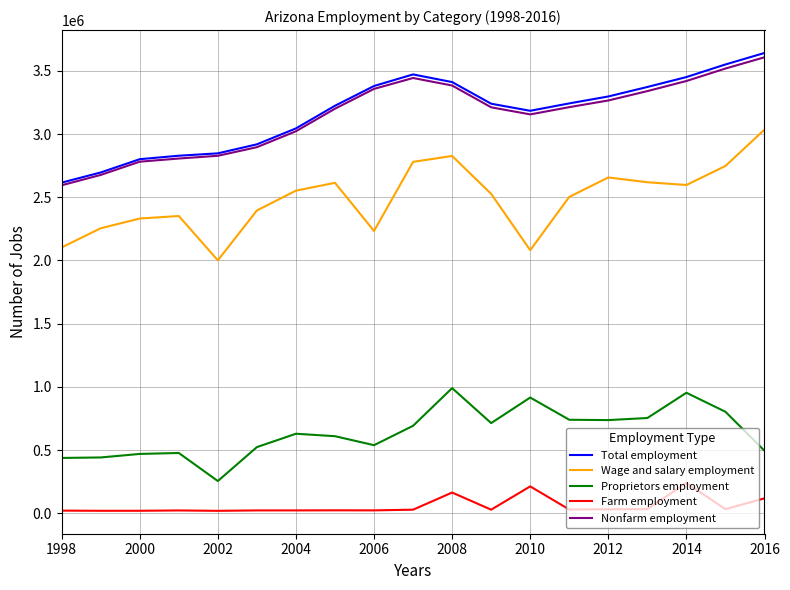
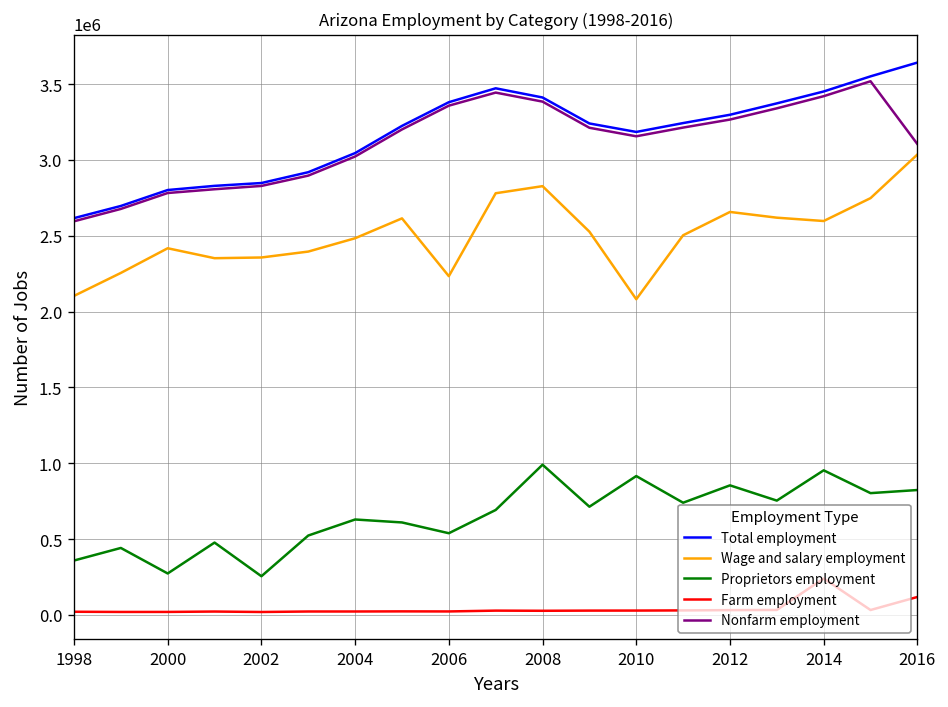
  {
    "Total employment": {
      "1998": 2620000,
      "2004": 3050000,
      "2006": 3380000,
      "2008": 3410000,
      "2010": 3180000,
      "2012": 3300000,
      "2014": 3450000,
      "2016": 3640000
    },
    "Wage and salary employment": {
      "1998": 2100000,
-     "2000": 2330000,
-     "2002": 2000000,
-     "2004": 2550000,
+     "2000": 2420000,
+     "2002": 2360000,
+     "2004": 2480000,
      "2006": 2230000,
      "2008": 2830000,
      "2010": 2080000,
      "2012": 2660000,
      "2014": 2600000,
      "2016": 3040000
    },
    "Proprietors employment": {
-     "1998": 440000,
-     "2000": 470000,
+     "1998": 360000,
+     "2000": 270000,
      "2002": 260000,
      "2004": 630000,
      "2006": 540000,
      "2008": 990000,
      "2010": 920000,
-     "2012": 740000,
+     "2012": 850000,
      "2014": 950000,
-     "2016": 490000
+     "2016": 820000
    },
    "Farm employment": {
      "1998": 20000,
      "2000": 20000,
      "2002": 20000,
      "2004": 20000,
      "2006": 20000,
-     "2008": 160000,
-     "2010": 210000,
+     "2008": 30000,
+     "2010": 30000,
      "2016": 120000
    },
    "Nonfarm employment": {
      "1998": 2600000,
      "2004": 3020000,
      "2006": 3360000,
      "2008": 3380000,
      "2010": 3160000,
      "2012": 3270000,
      "2014": 3420000,
-     "2016": 3610000
+     "2016": 3100000
    }
  }
